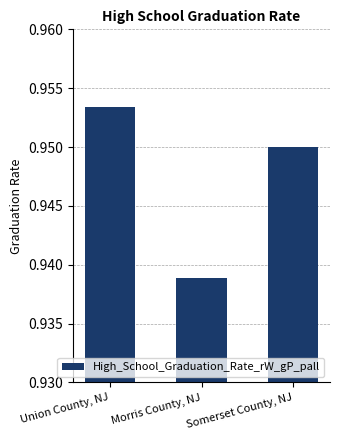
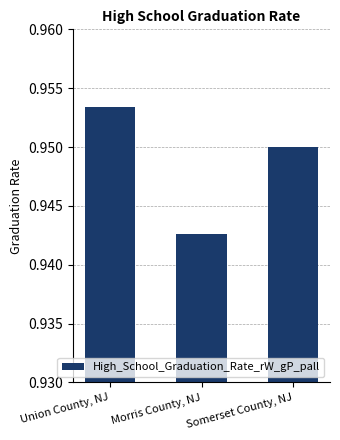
  {
    "Union County, NJ": 0.9534,
-   "Morris County, NJ": 0.9389,
+   "Morris County, NJ": 0.9426,
    "Somerset County, NJ": 0.9500
  }
